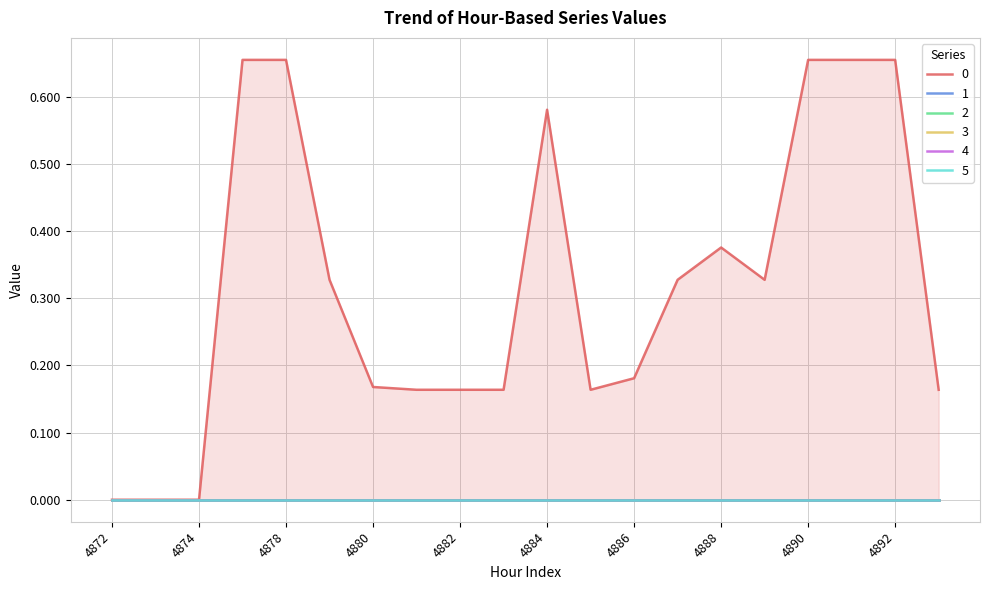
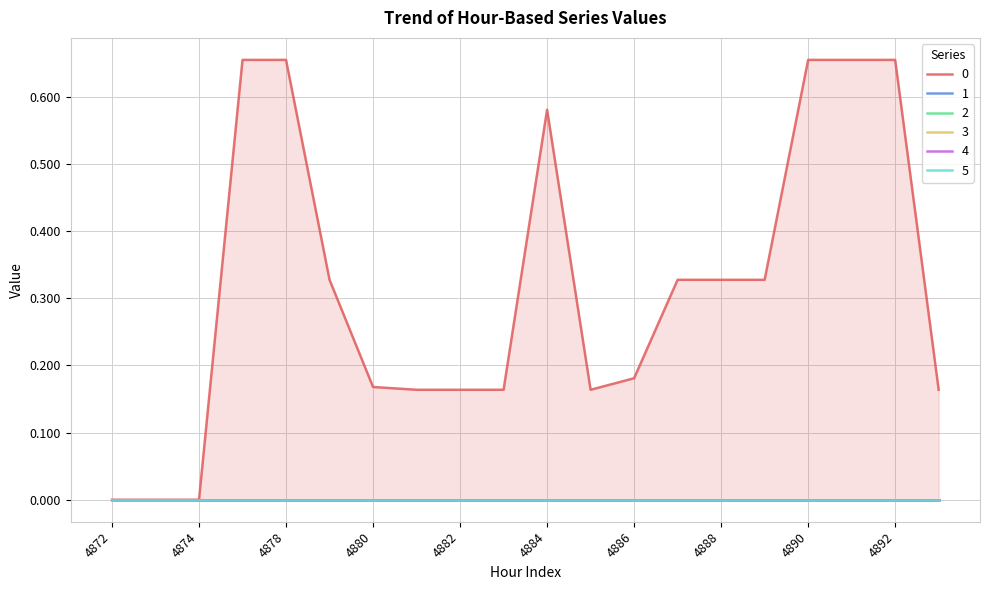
  {
    "0": {
      "4878": 0.66,
      "4880": 0.17,
      "4882": 0.16,
      "4884": 0.58,
      "4886": 0.18,
-     "4888": 0.38,
+     "4888": 0.33,
      "4890": 0.66,
      "4892": 0.66
    },
    "5": {
      "4878": 0.00,
      "4880": 0.00,
      "4882": 0.00,
      "4884": 0.00,
      "4886": 0.00,
      "4888": 0.00,
      "4890": 0.00,
      "4892": 0.00
    }
  }
